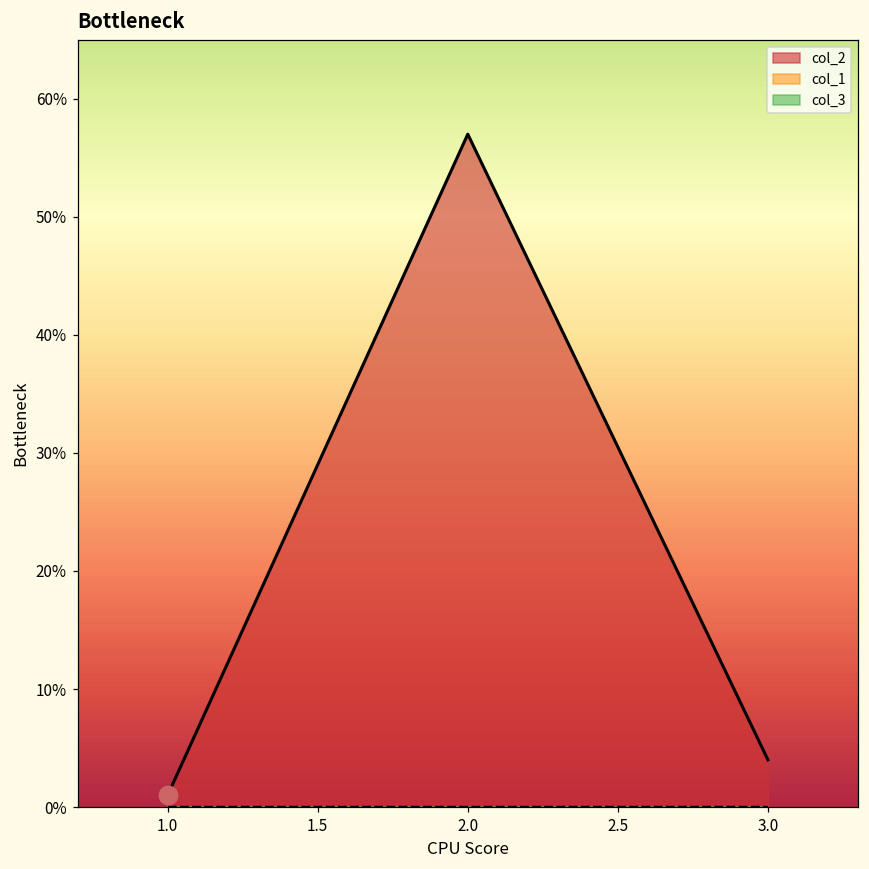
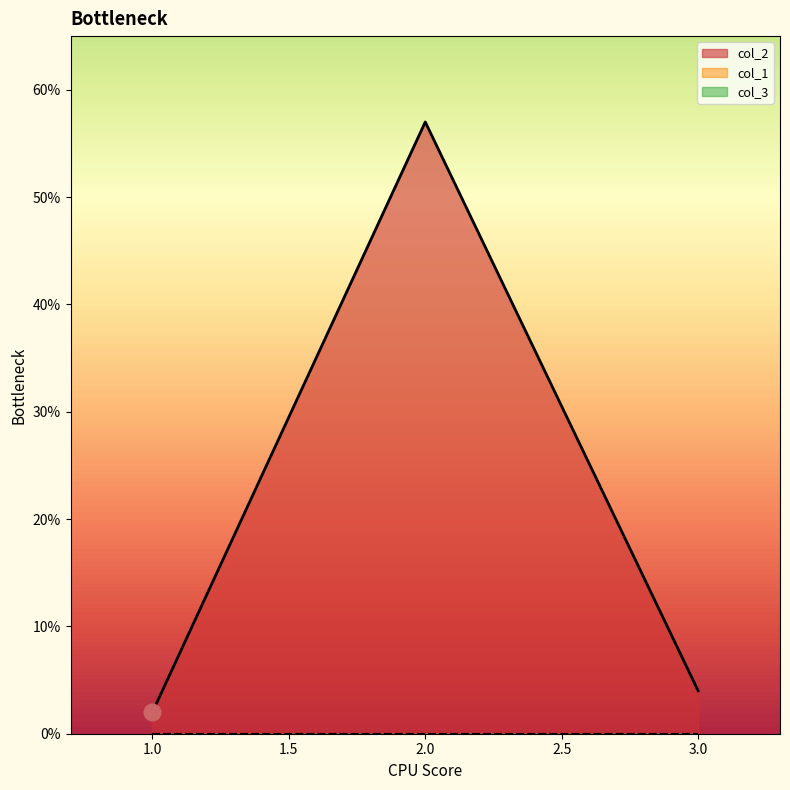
  {
    "col_2": {
-     "1.0": "1%",
+     "1.0": "2%",
      "2.0": "57%",
      "3.0": "4%"
    },
    "col_3": {
      "1.0": "0%",
      "2.0": "0%",
      "3.0": "0%"
    }
  }
